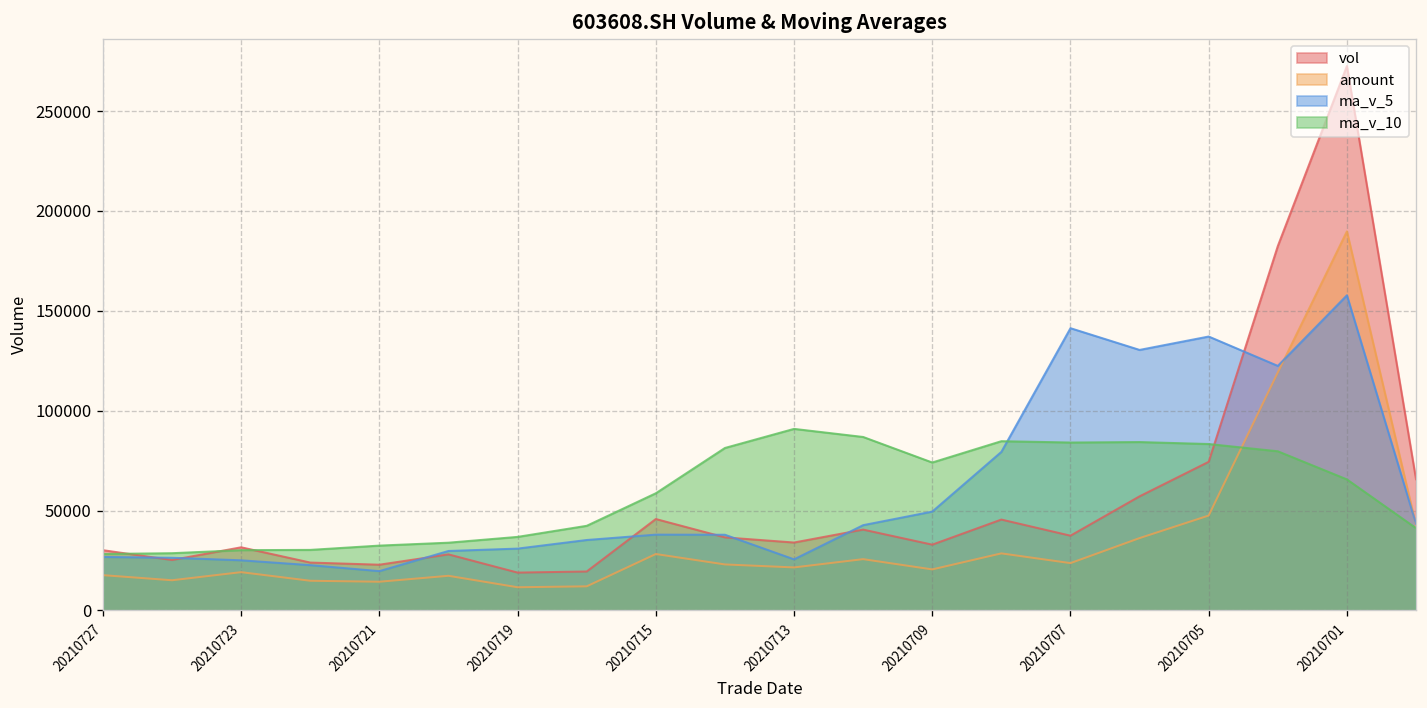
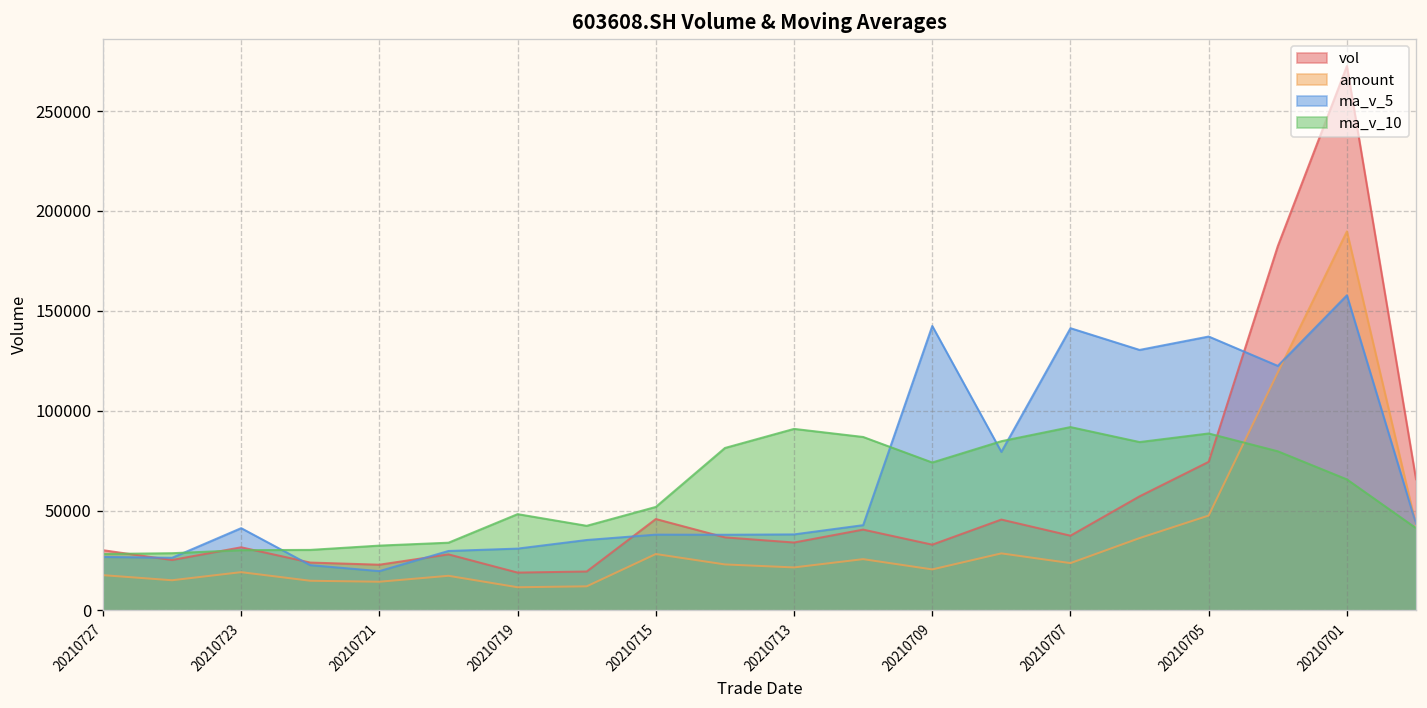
  {
    "ma_v_5": {
-     "20210723": 25000,
+     "20210723": 41000,
      "20210721": 20000,
      "20210719": 31000,
      "20210715": 38000,
-     "20210713": 26000,
-     "20210709": 50000,
+     "20210713": 38000,
+     "20210709": 142000,
      "20210707": 141000,
      "20210705": 137000,
      "20210701": 158000
    },
    "ma_v_10": {
      "20210721": 32000,
-     "20210719": 37000,
-     "20210715": 59000,
+     "20210719": 48000,
+     "20210715": 52000,
      "20210713": 91000,
      "20210709": 74000,
-     "20210707": 84000,
-     "20210705": 83000,
+     "20210707": 92000,
+     "20210705": 89000,
      "20210701": 66000
    }
  }
